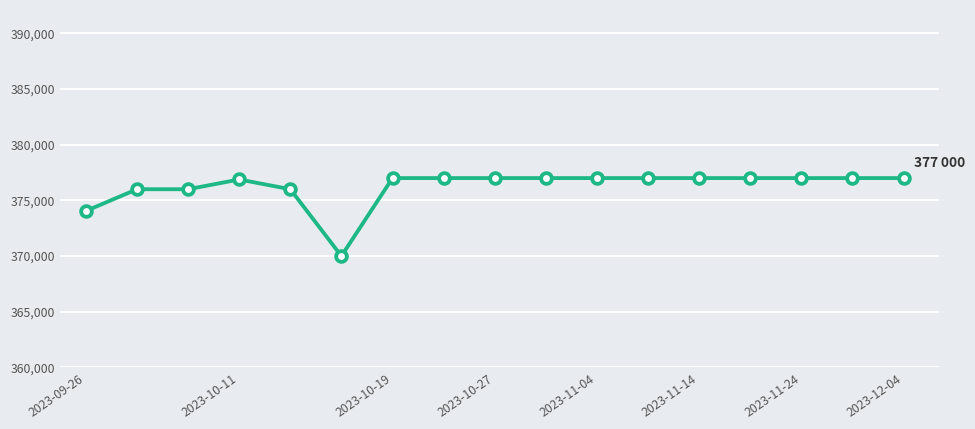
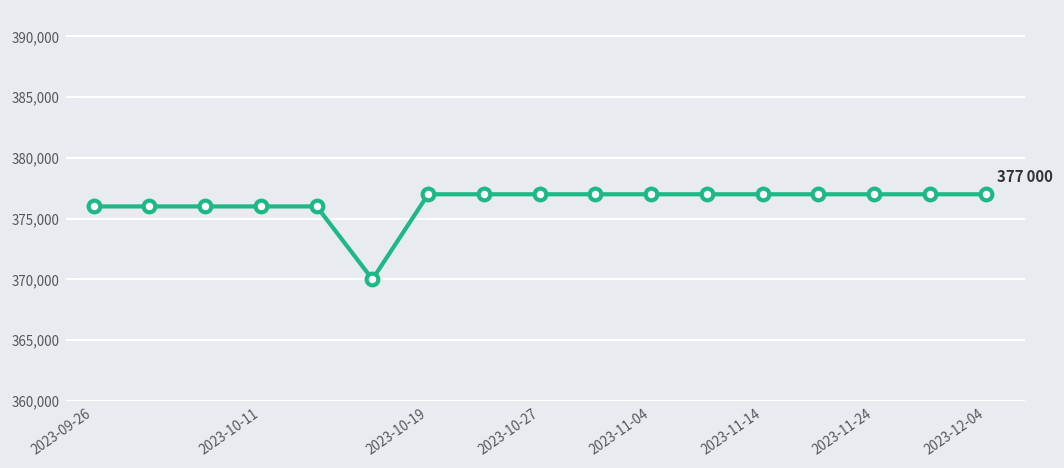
  {
-   "2023-09-26": "374,100",
-   "2023-10-11": "376,900",
+   "2023-09-26": "376,000",
+   "2023-10-11": "376,000",
    "2023-10-19": "377,000",
    "2023-10-27": "377,000",
    "2023-11-04": "377,000",
    "2023-11-14": "377,000",
    "2023-11-24": "377,000"
  }
